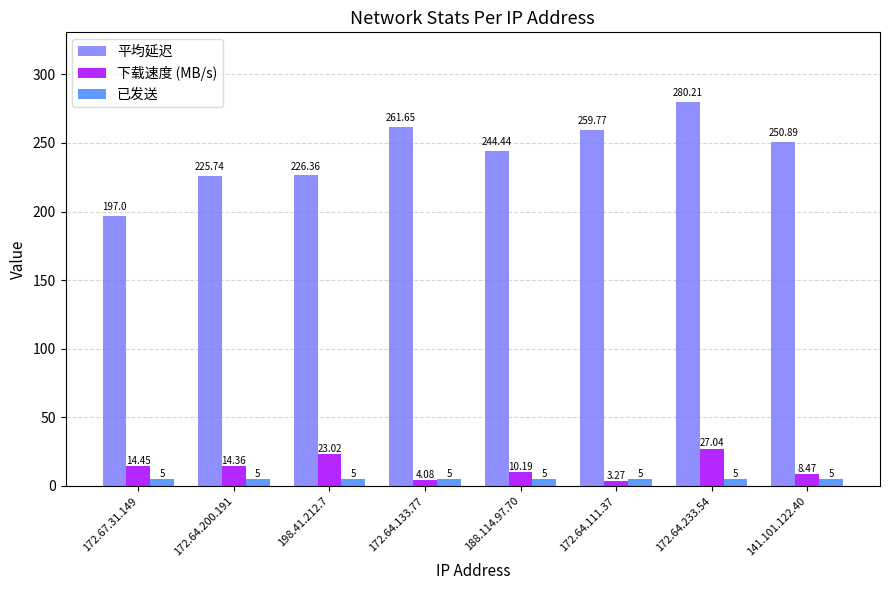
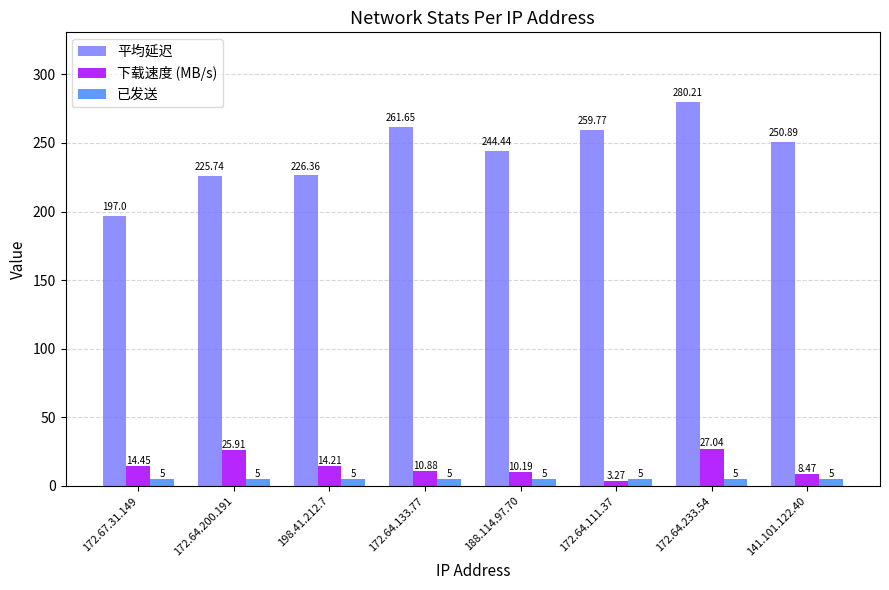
  {
    "下载速度 (MB/s)": {
      "172.67.31.149": 14.45,
-     "172.64.200.191": 14.36,
-     "198.41.212.7": 23.02,
-     "172.64.133.77": 4.08,
+     "172.64.200.191": 25.91,
+     "198.41.212.7": 14.21,
+     "172.64.133.77": 10.88,
      "188.114.97.70": 10.19,
      "172.64.111.37": 3.27,
      "172.64.233.54": 27.04,
      "141.101.122.40": 8.47
    }
  }
